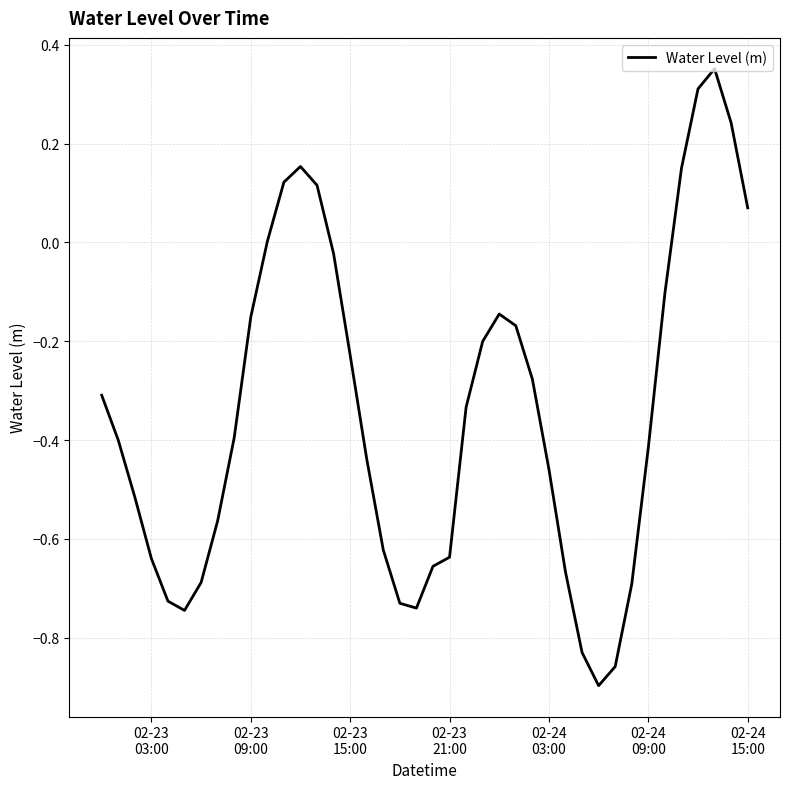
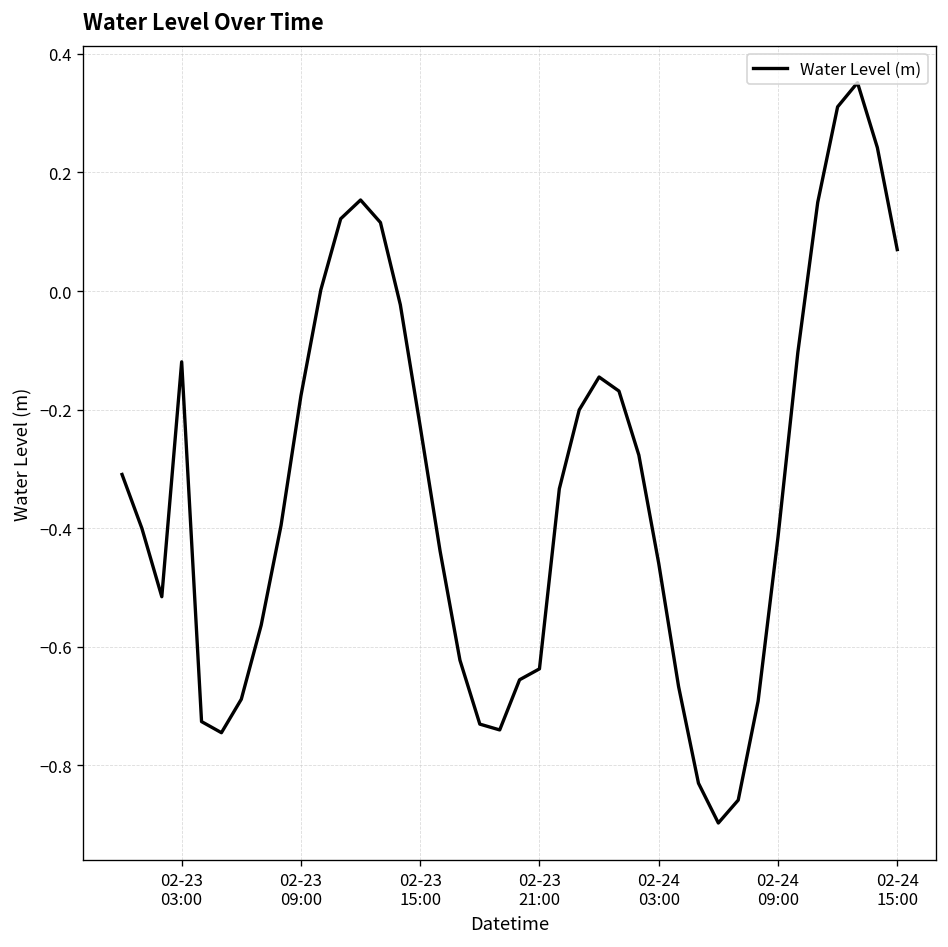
  {
-   "02-23 03:00": -0.64,
-   "02-23 09:00": -0.15,
+   "02-23 03:00": -0.12,
+   "02-23 09:00": -0.18,
    "02-23 15:00": -0.23,
    "02-23 21:00": -0.64,
    "02-24 03:00": -0.46,
    "02-24 09:00": -0.42,
    "02-24 15:00": 0.07
  }
